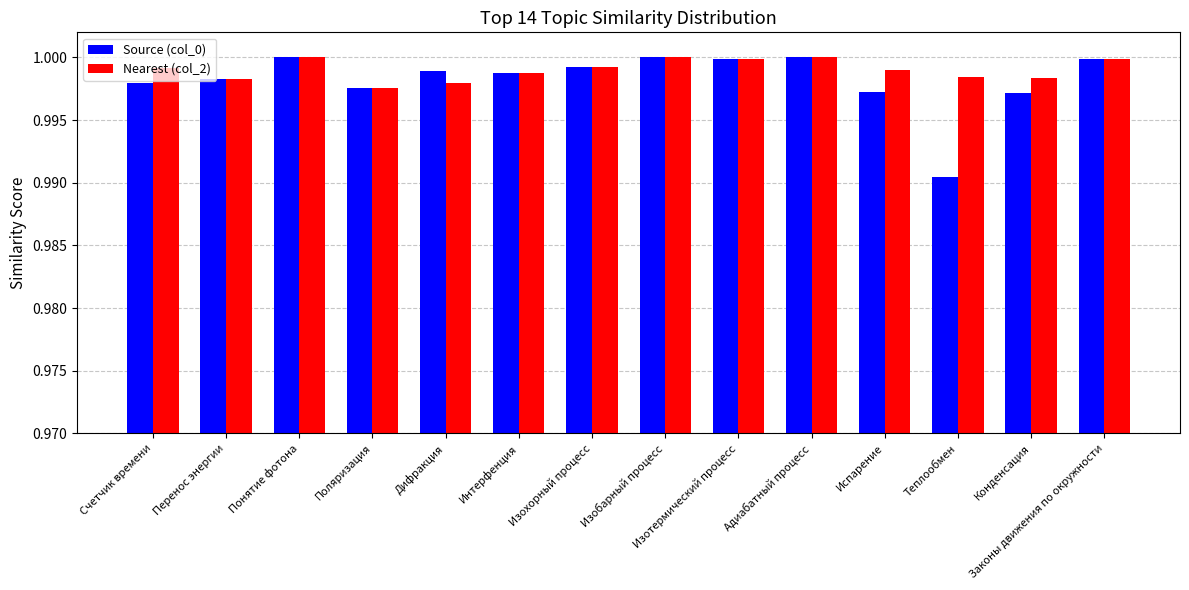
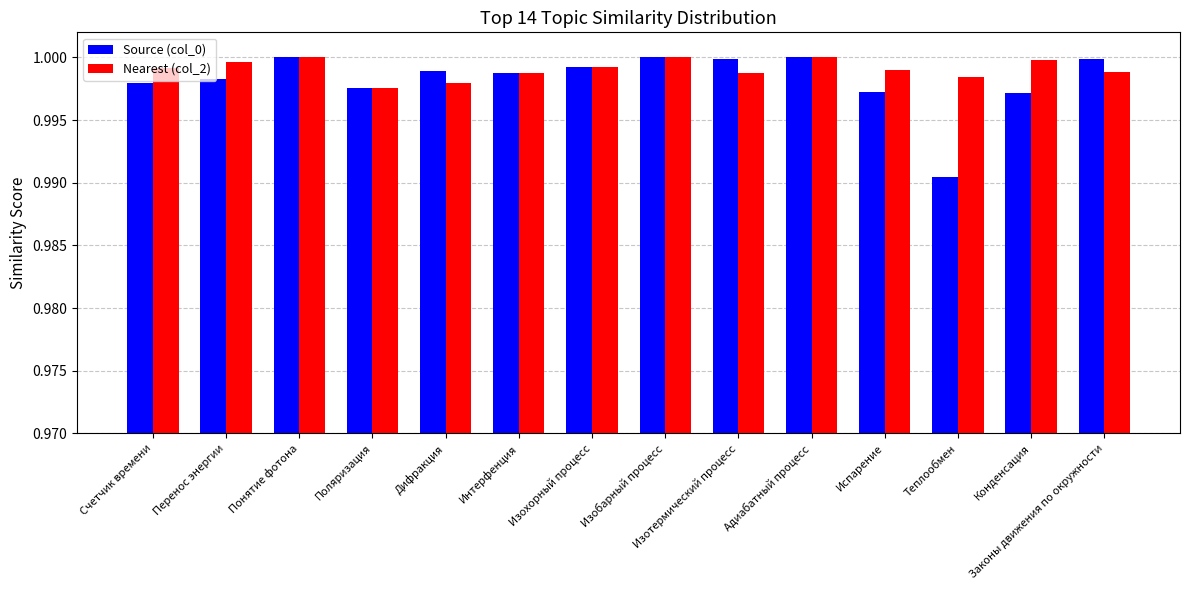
  {
    "Source (col_0)": {
      "Счетчик времени": 0.9979,
      "Понятие фотона": 1.0000,
      "Поляризация": 0.9976,
      "Дифракция": 0.9989,
      "Интерфенция": 0.9987,
      "Изохорный процесс": 0.9993,
      "Изобарный процесс": 1.0000,
      "Изотермический процесс": 0.9999,
      "Адиабатный процесс": 1.0000,
      "Испарение": 0.9972,
      "Теплообмен": 0.9905,
      "Конденсация": 0.9972,
      "Законы движения по окружности": 0.9999
    },
    "Nearest (col_2)": {
-     "Перенос энергии": 0.9983,
+     "Перенос энергии": 0.9996,
      "Понятие фотона": 1.0000,
      "Поляризация": 0.9976,
      "Дифракция": 0.9979,
      "Интерфенция": 0.9987,
      "Изохорный процесс": 0.9993,
      "Изобарный процесс": 1.0000,
-     "Изотермический процесс": 0.9999,
+     "Изотермический процесс": 0.9987,
      "Адиабатный процесс": 1.0000,
      "Испарение": 0.9990,
      "Теплообмен": 0.9984,
-     "Конденсация": 0.9984,
-     "Законы движения по окружности": 0.9999
+     "Конденсация": 0.9998,
+     "Законы движения по окружности": 0.9989
    }
  }
